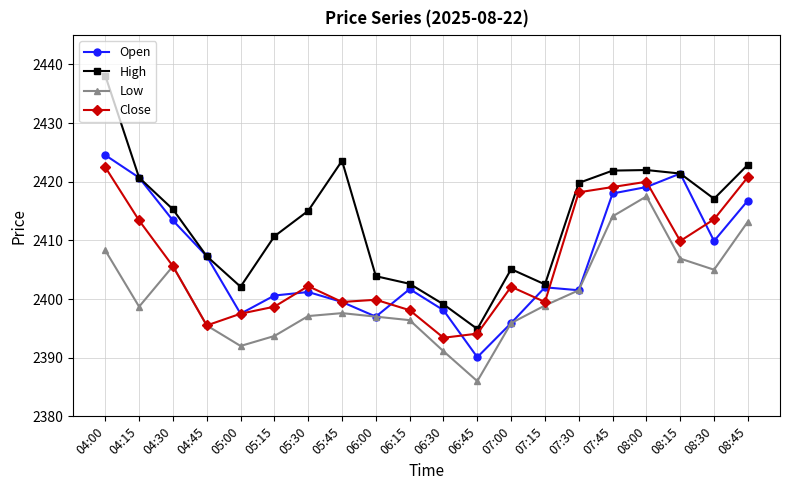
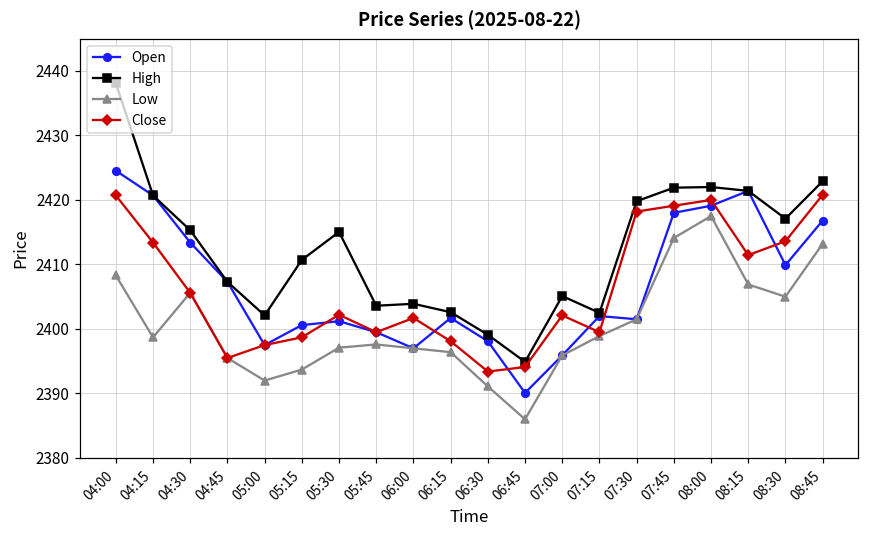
  {
    "Open": {
      "04:00": 2425,
      "04:30": 2413,
      "05:15": 2401,
      "05:30": 2401,
      "06:15": 2402,
      "06:30": 2398,
      "06:45": 2390,
      "07:15": 2402,
      "07:45": 2418,
      "08:00": 2419,
      "08:30": 2410,
      "08:45": 2417
    },
    "High": {
      "04:30": 2415,
      "05:00": 2402,
      "05:15": 2411,
      "05:30": 2415,
-     "05:45": 2424,
+     "05:45": 2404,
      "06:00": 2404,
      "06:15": 2403,
      "06:30": 2399,
      "06:45": 2395,
      "07:00": 2405,
      "07:15": 2403,
      "07:30": 2420,
      "07:45": 2422,
      "08:00": 2422,
      "08:30": 2417,
      "08:45": 2423
    },
    "Low": {
      "04:00": 2408,
      "04:15": 2399,
      "05:00": 2392,
      "05:15": 2394,
      "05:30": 2397,
      "05:45": 2398,
      "06:15": 2396,
      "06:30": 2391,
      "06:45": 2386,
      "07:15": 2399,
      "07:45": 2414,
      "08:00": 2418,
      "08:15": 2407,
      "08:30": 2405,
      "08:45": 2413
    },
    "Close": {
-     "04:00": 2422,
+     "04:00": 2421,
      "04:15": 2413,
      "05:15": 2399,
      "05:30": 2402,
-     "06:00": 2400,
+     "06:00": 2402,
      "06:15": 2398,
      "06:30": 2393,
      "06:45": 2394,
      "07:00": 2402,
      "07:15": 2400,
      "07:30": 2418,
      "07:45": 2419,
      "08:00": 2420,
-     "08:15": 2410,
+     "08:15": 2411,
      "08:30": 2414,
      "08:45": 2421
    }
  }
